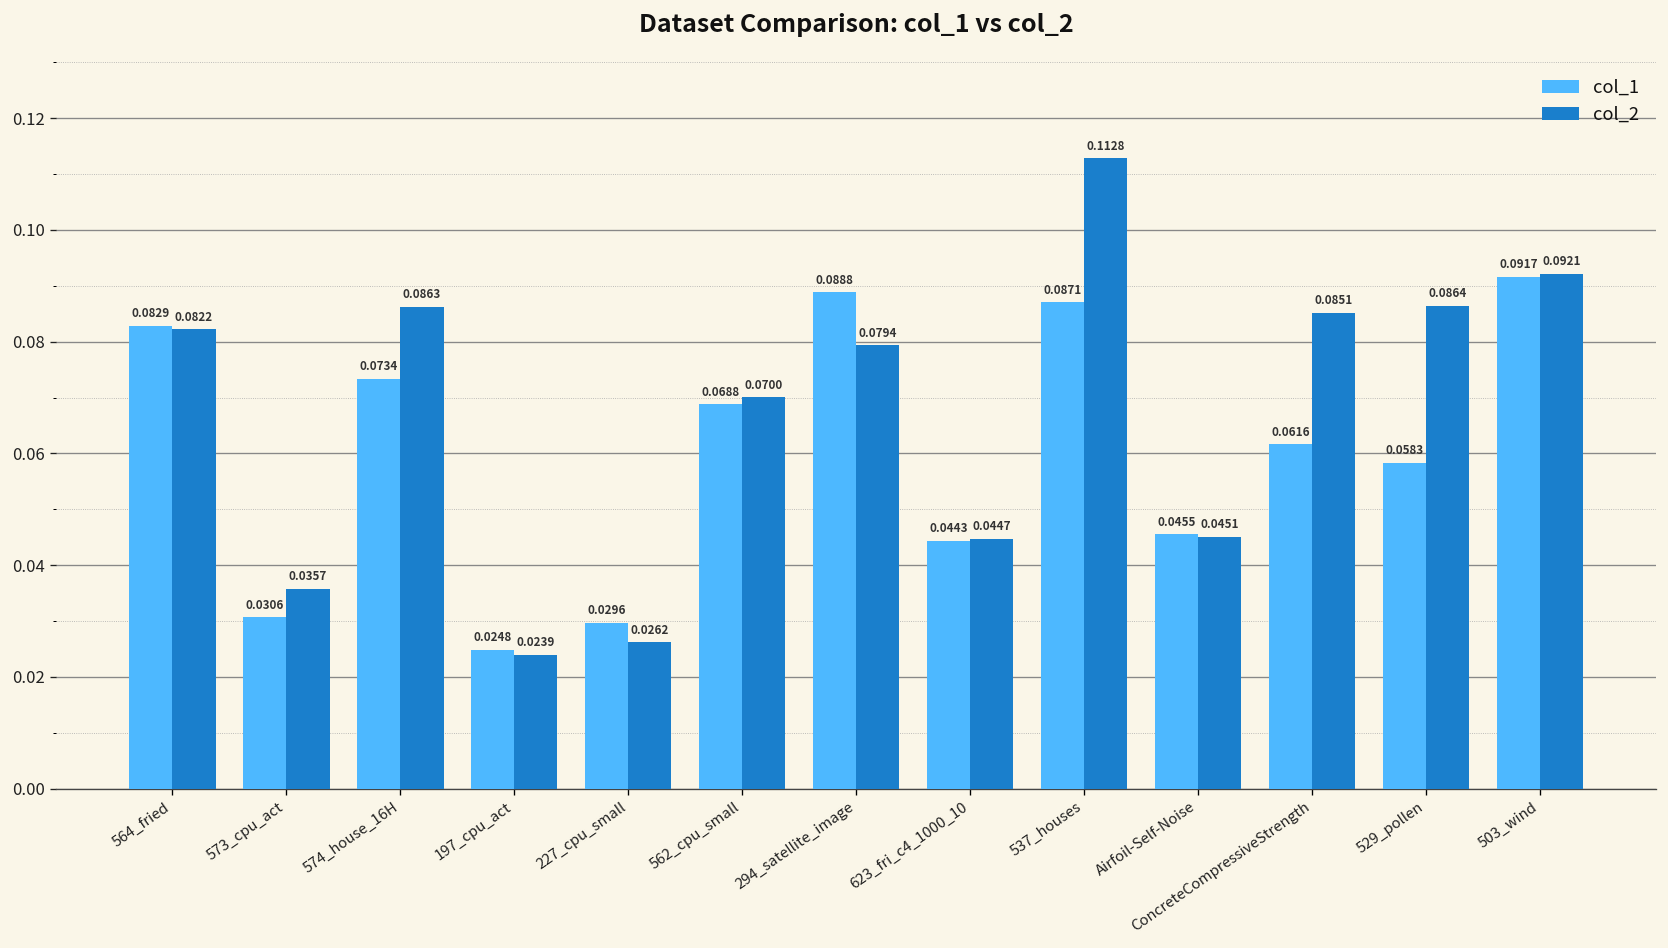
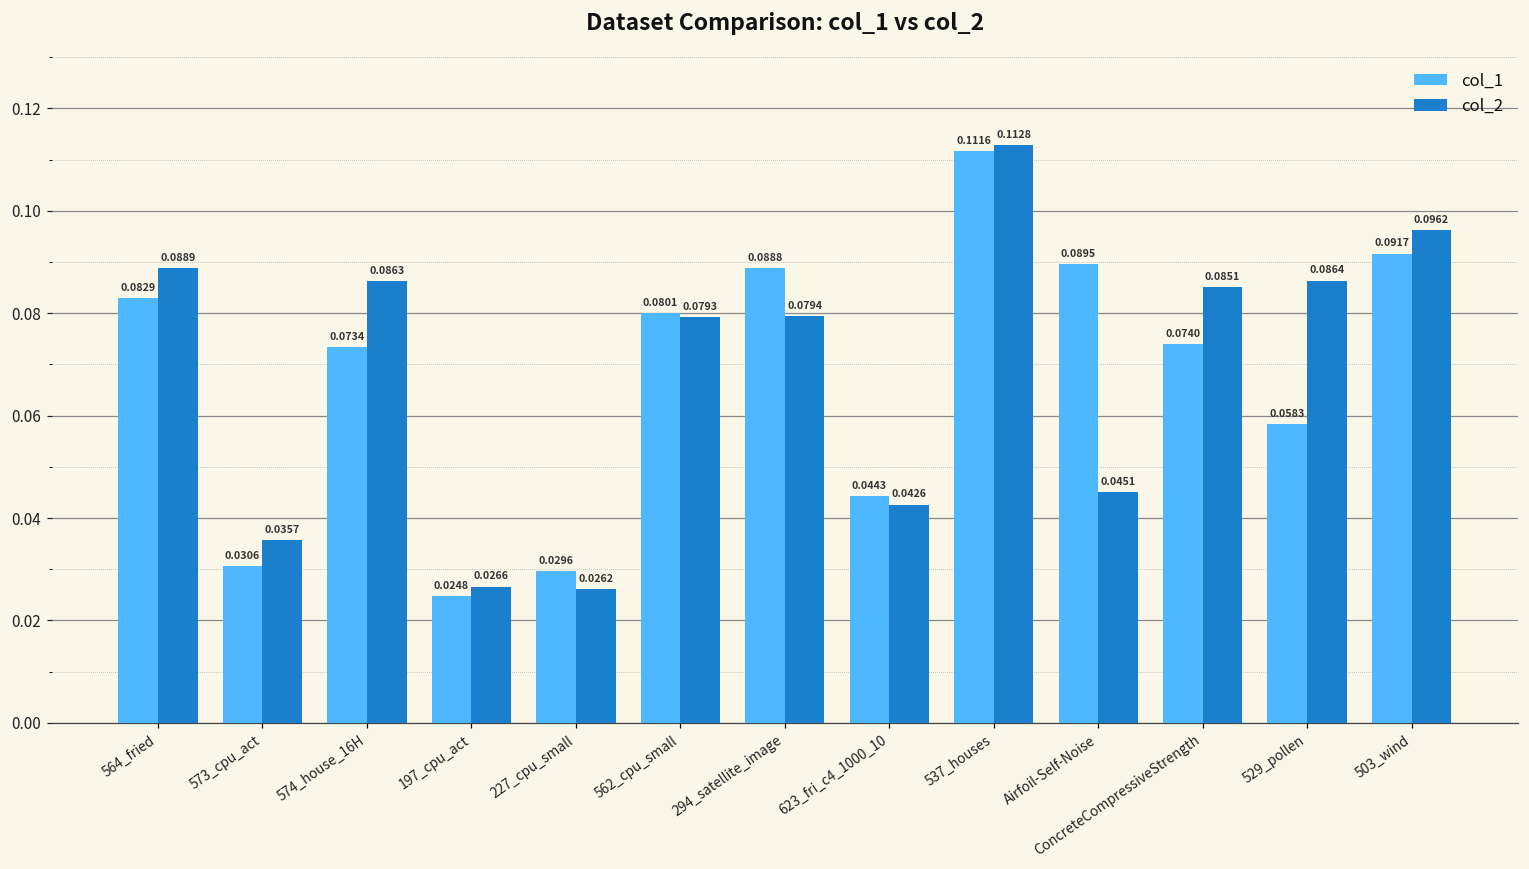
  {
    "col_1": {
      "564_fried": 0.0829,
      "573_cpu_act": 0.0306,
      "574_house_16H": 0.0734,
      "197_cpu_act": 0.0248,
      "227_cpu_small": 0.0296,
-     "562_cpu_small": 0.0688,
+     "562_cpu_small": 0.0801,
      "294_satellite_image": 0.0888,
      "623_fri_c4_1000_10": 0.0443,
-     "537_houses": 0.0871,
-     "Airfoil-Self-Noise": 0.0455,
-     "ConcreteCompressiveStrength": 0.0616,
+     "537_houses": 0.1116,
+     "Airfoil-Self-Noise": 0.0895,
+     "ConcreteCompressiveStrength": 0.0740,
      "529_pollen": 0.0583,
      "503_wind": 0.0917
    },
    "col_2": {
-     "564_fried": 0.0822,
+     "564_fried": 0.0889,
      "573_cpu_act": 0.0357,
      "574_house_16H": 0.0863,
-     "197_cpu_act": 0.0239,
+     "197_cpu_act": 0.0266,
      "227_cpu_small": 0.0262,
-     "562_cpu_small": 0.0700,
+     "562_cpu_small": 0.0793,
      "294_satellite_image": 0.0794,
-     "623_fri_c4_1000_10": 0.0447,
+     "623_fri_c4_1000_10": 0.0426,
      "537_houses": 0.1128,
      "Airfoil-Self-Noise": 0.0451,
      "ConcreteCompressiveStrength": 0.0851,
      "529_pollen": 0.0864,
-     "503_wind": 0.0921
+     "503_wind": 0.0962
    }
  }
